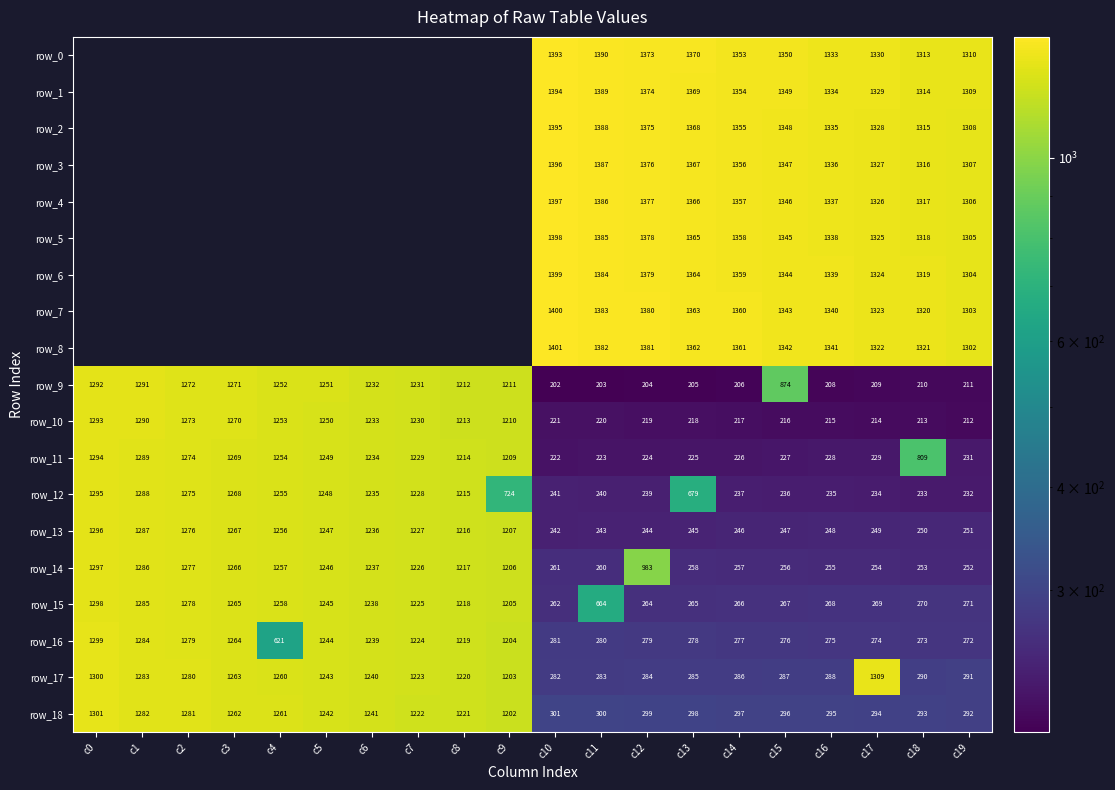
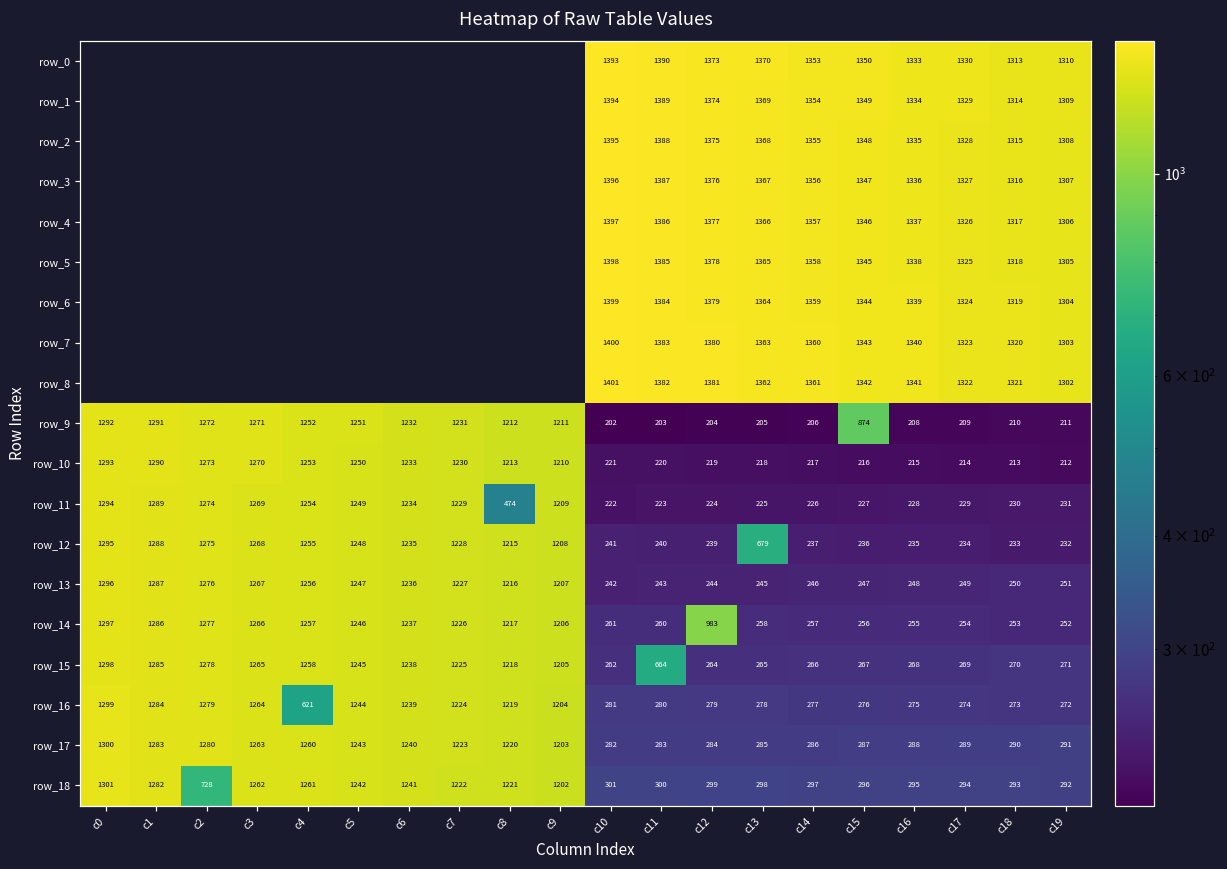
  {
    "row_11": {
      "c0": 1294,
      "c1": 1289,
      "c2": 1274,
      "c3": 1269,
      "c4": 1254,
      "c5": 1249,
      "c6": 1234,
      "c7": 1229,
-     "c8": 1214,
+     "c8": 474,
      "c9": 1209,
      "c10": 222,
      "c11": 223,
      "c12": 224,
      "c13": 225,
      "c14": 226,
      "c15": 227,
      "c16": 228,
      "c17": 229,
-     "c18": 809,
+     "c18": 230,
      "c19": 231
    },
    "row_12": {
      "c0": 1295,
      "c1": 1288,
      "c2": 1275,
      "c3": 1268,
      "c4": 1255,
      "c5": 1248,
      "c6": 1235,
      "c7": 1228,
      "c8": 1215,
-     "c9": 724,
+     "c9": 1208,
      "c10": 241,
      "c11": 240,
      "c12": 239,
      "c13": 679,
      "c14": 237,
      "c15": 236,
      "c16": 235,
      "c17": 234,
      "c18": 233,
      "c19": 232
    },
    "row_17": {
      "c0": 1300,
      "c1": 1283,
      "c2": 1280,
      "c3": 1263,
      "c4": 1260,
      "c5": 1243,
      "c6": 1240,
      "c7": 1223,
      "c8": 1220,
      "c9": 1203,
      "c10": 282,
      "c11": 283,
      "c12": 284,
      "c13": 285,
      "c14": 286,
      "c15": 287,
      "c16": 288,
-     "c17": 1309,
+     "c17": 289,
      "c18": 290,
      "c19": 291
    },
    "row_18": {
      "c0": 1301,
      "c1": 1282,
-     "c2": 1281,
+     "c2": 728,
      "c3": 1262,
      "c4": 1261,
      "c5": 1242,
      "c6": 1241,
      "c7": 1222,
      "c8": 1221,
      "c9": 1202,
      "c10": 301,
      "c11": 300,
      "c12": 299,
      "c13": 298,
      "c14": 297,
      "c15": 296,
      "c16": 295,
      "c17": 294,
      "c18": 293,
      "c19": 292
    }
  }
